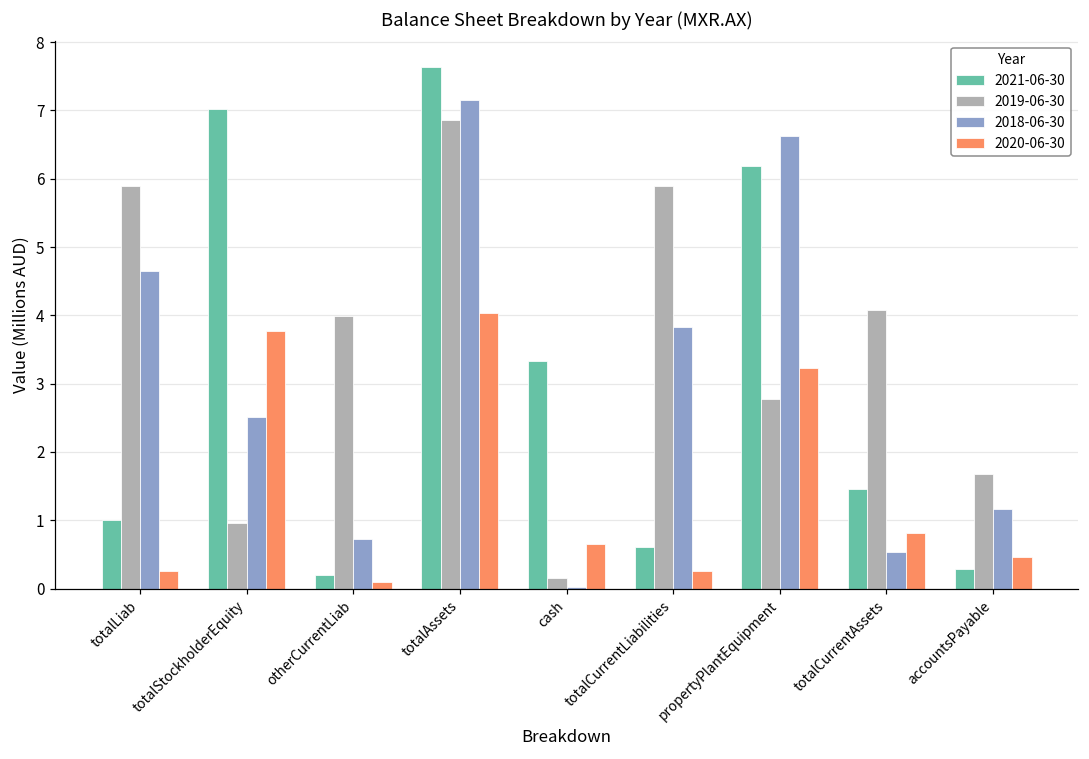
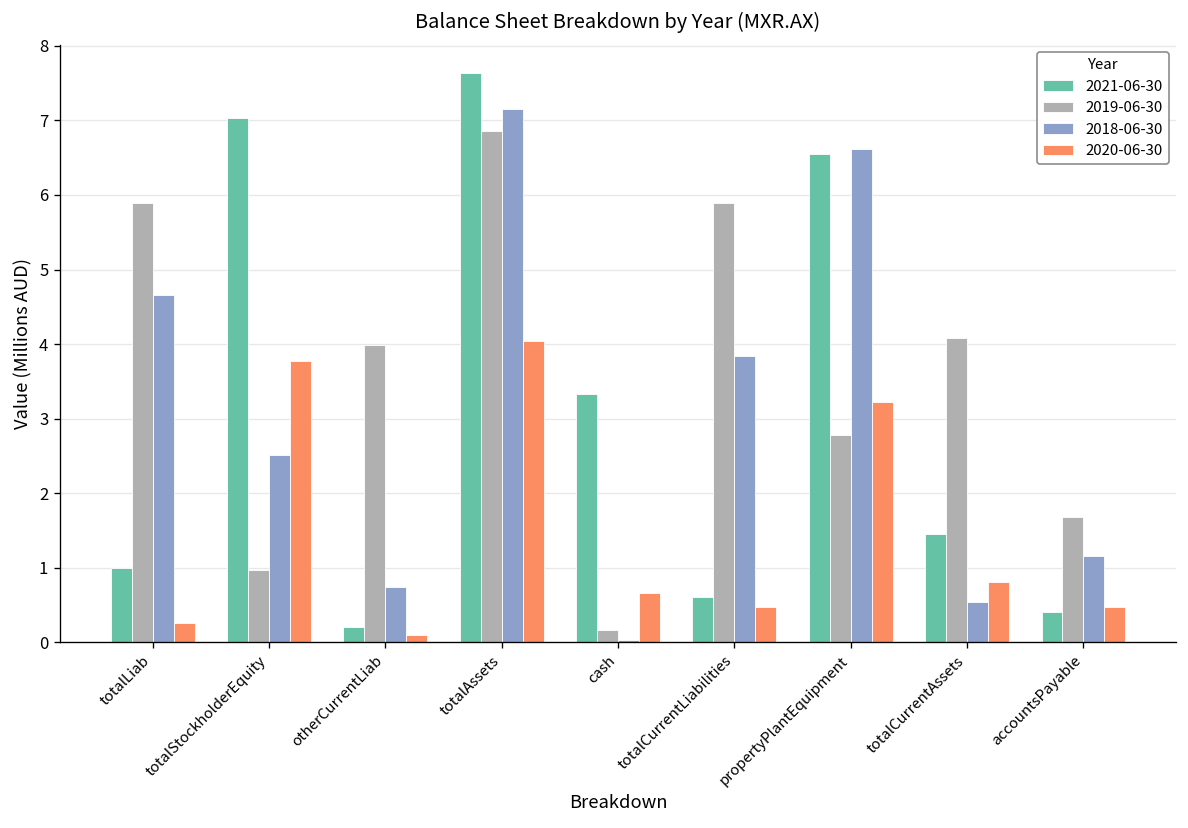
  {
    "2021-06-30": {
      "totalLiab": 1.0,
      "totalStockholderEquity": 7.0,
      "otherCurrentLiab": 0.2,
      "totalAssets": 7.6,
      "cash": 3.3,
      "totalCurrentLiabilities": 0.6,
-     "propertyPlantEquipment": 6.2,
+     "propertyPlantEquipment": 6.5,
      "totalCurrentAssets": 1.5,
-     "accountsPayable": 0.3
+     "accountsPayable": 0.4
    },
    "2020-06-30": {
      "totalLiab": 0.3,
      "totalStockholderEquity": 3.8,
      "otherCurrentLiab": 0.1,
      "totalAssets": 4.0,
      "cash": 0.7,
-     "totalCurrentLiabilities": 0.3,
+     "totalCurrentLiabilities": 0.5,
      "propertyPlantEquipment": 3.2,
      "totalCurrentAssets": 0.8,
      "accountsPayable": 0.5
    }
  }
